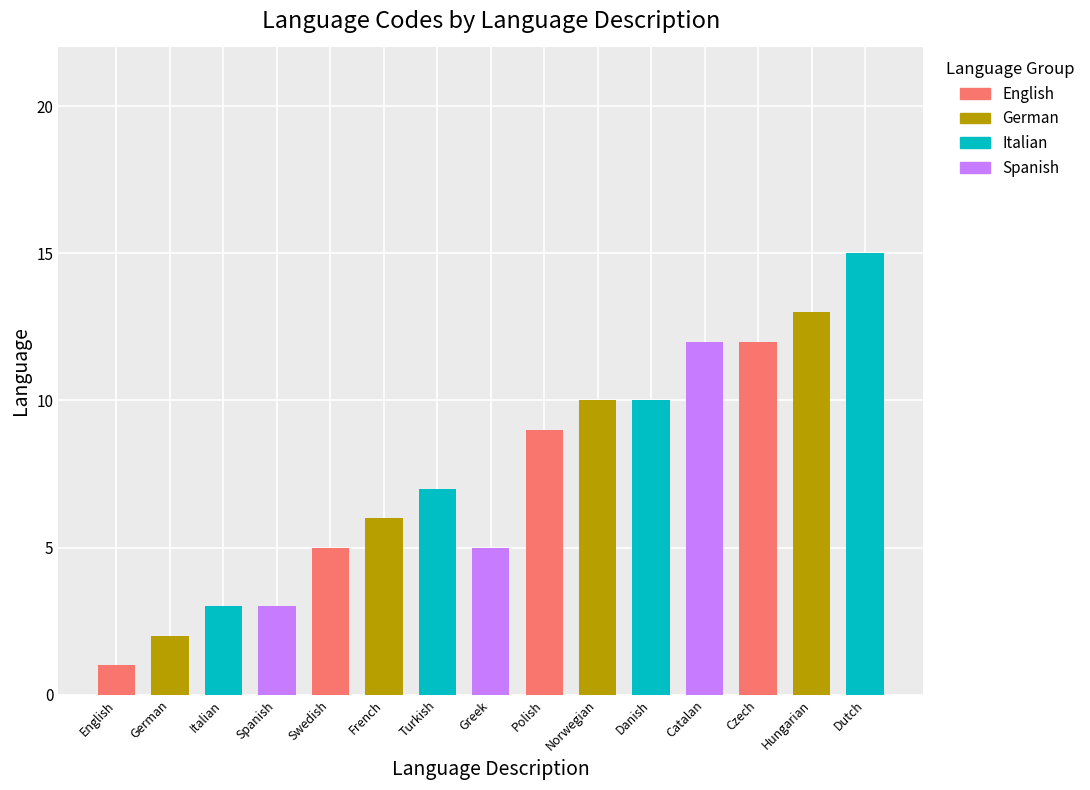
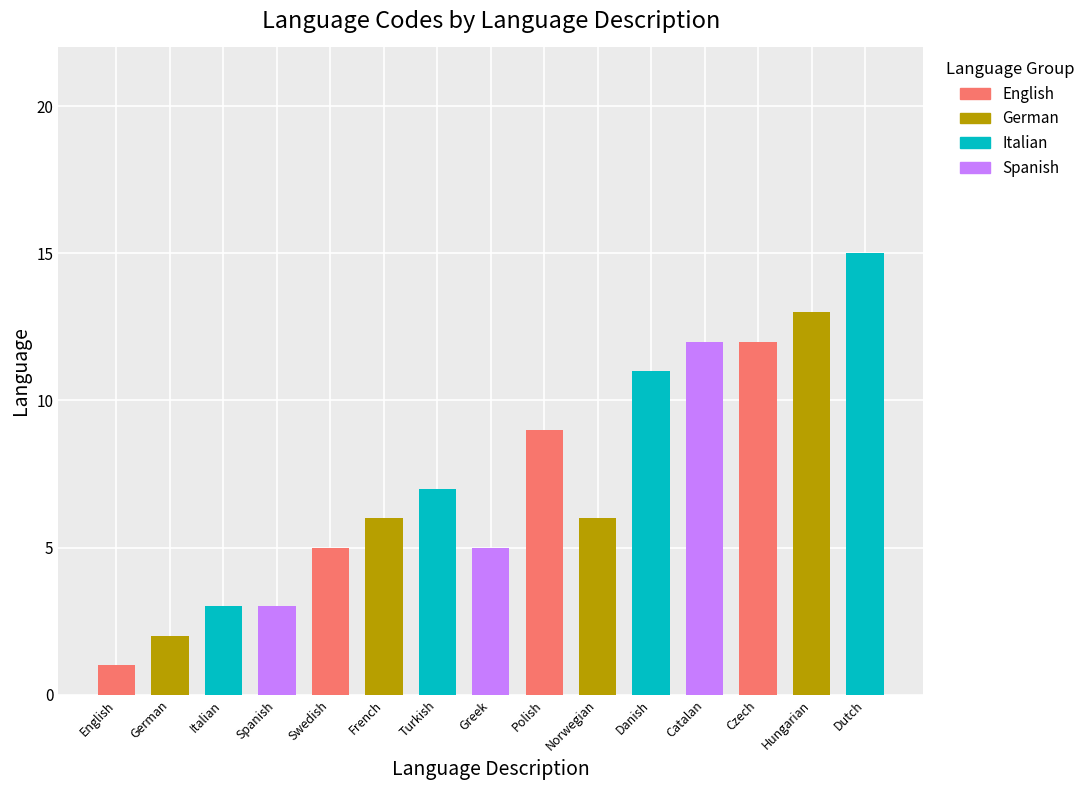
  {
    "English": 1,
    "German": 2,
    "Italian": 3,
    "Spanish": 3,
    "Swedish": 5,
    "French": 6,
    "Turkish": 7,
    "Greek": 5,
    "Polish": 9,
-   "Norwegian": 10,
-   "Danish": 10,
+   "Norwegian": 6,
+   "Danish": 11,
    "Catalan": 12,
    "Czech": 12,
    "Hungarian": 13,
    "Dutch": 15
  }
